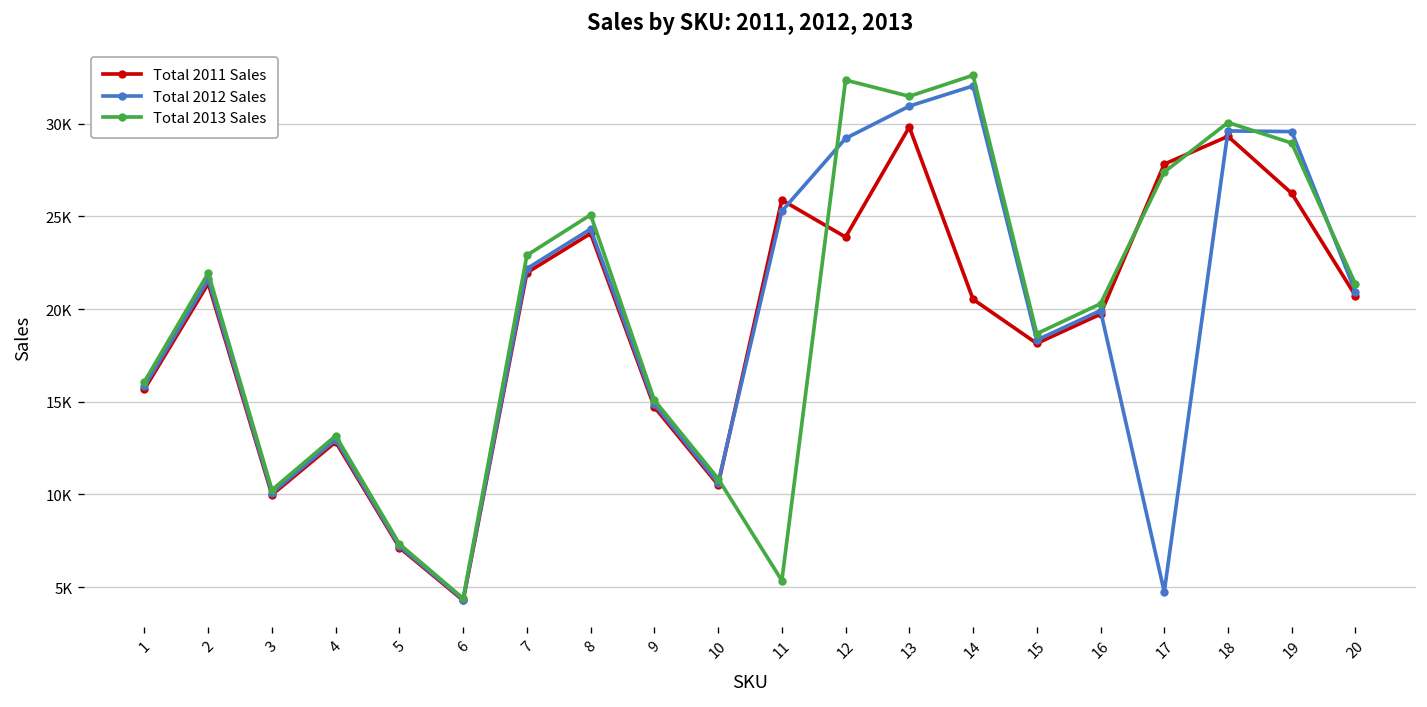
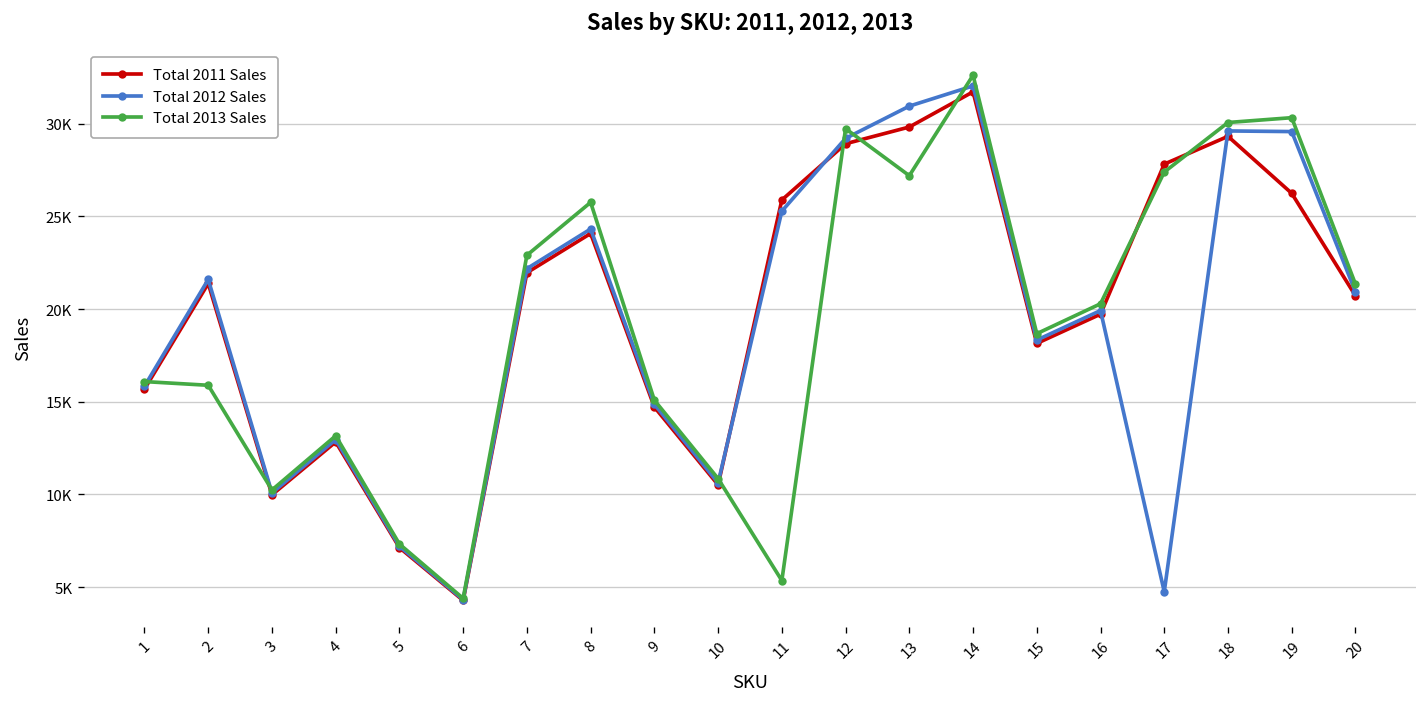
  {
    "Total 2011 Sales": {
      "2": 21400,
      "7": 22000,
      "8": 24100,
      "11": 25900,
-     "12": 23900,
+     "12": 28900,
      "13": 29800,
-     "14": 20500,
+     "14": 31700,
      "15": 18100,
      "16": 19700,
      "17": 27800,
      "18": 29300,
      "19": 26200,
      "20": 20700
    },
    "Total 2012 Sales": {
      "2": 21600,
      "7": 22200,
      "8": 24300,
      "11": 25300,
      "12": 29200,
      "13": 31000,
      "14": 32000,
      "15": 18300,
      "16": 19900,
      "17": 4700,
      "18": 29600,
      "19": 29600,
      "20": 20900
    },
    "Total 2013 Sales": {
      "1": 16100,
-     "2": 21900,
+     "2": 15900,
      "4": 13200,
      "7": 22900,
-     "8": 25100,
+     "8": 25800,
      "9": 15100,
      "10": 10900,
      "11": 5400,
-     "12": 32400,
-     "13": 31500,
+     "12": 29700,
+     "13": 27200,
      "14": 32600,
      "15": 18700,
      "16": 20300,
      "17": 27400,
      "18": 30100,
-     "19": 29000,
+     "19": 30300,
      "20": 21300
    }
  }
